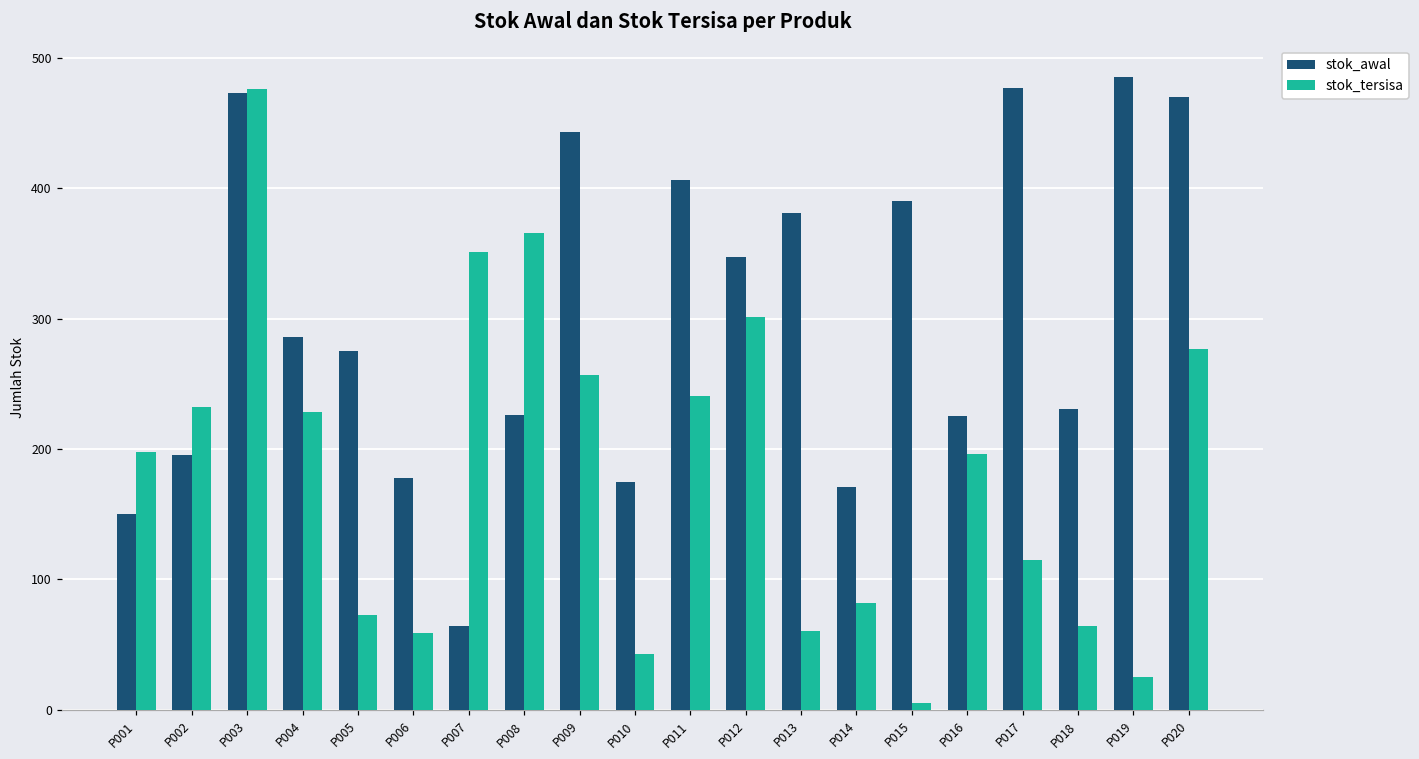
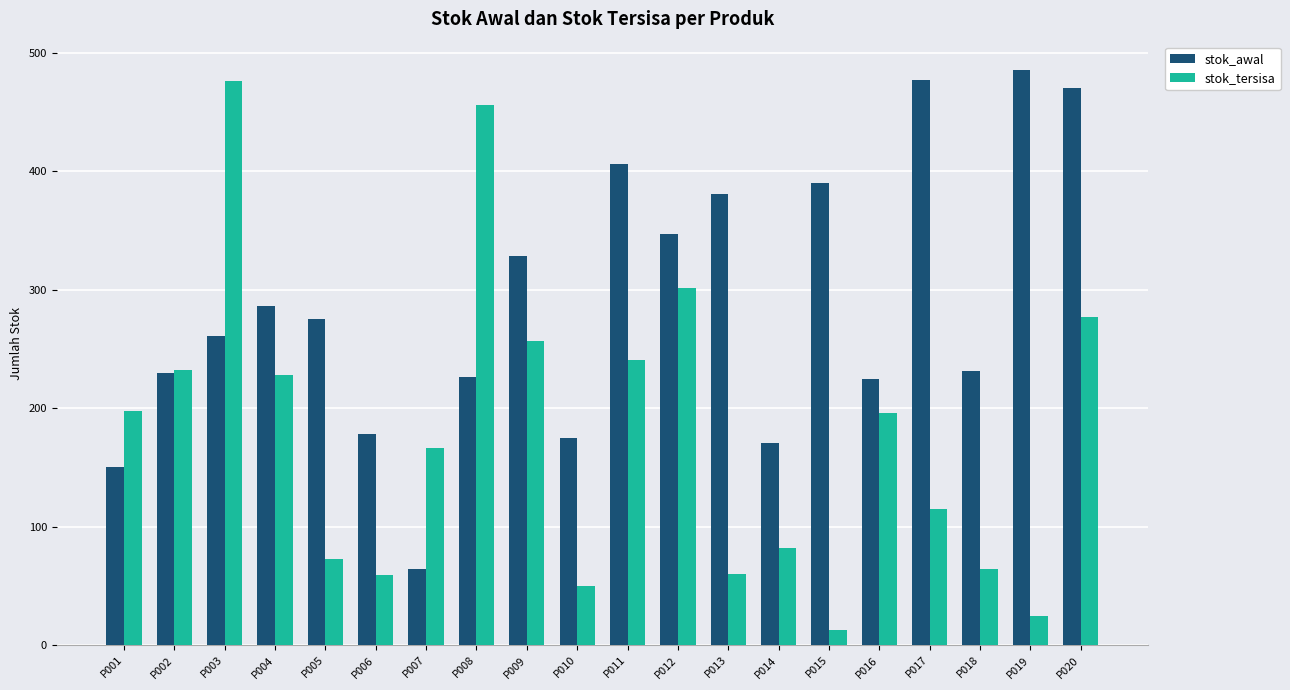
  {
    "stok_awal": {
      "P001": 150,
-     "P002": 195,
-     "P003": 473,
+     "P002": 230,
+     "P003": 261,
      "P004": 286,
      "P005": 275,
      "P006": 178,
      "P007": 64,
      "P008": 226,
-     "P009": 443,
+     "P009": 328,
      "P010": 175,
      "P011": 406,
      "P012": 347,
      "P013": 381,
      "P014": 171,
      "P015": 390,
      "P016": 225,
      "P017": 477,
      "P018": 231,
      "P019": 485,
      "P020": 470
    },
    "stok_tersisa": {
      "P001": 198,
      "P002": 232,
      "P003": 476,
      "P004": 228,
      "P005": 73,
      "P006": 59,
-     "P007": 351,
-     "P008": 366,
+     "P007": 166,
+     "P008": 456,
      "P009": 257,
-     "P010": 43,
+     "P010": 50,
      "P011": 241,
      "P012": 301,
      "P013": 60,
      "P014": 82,
-     "P015": 5,
+     "P015": 13,
      "P016": 196,
      "P017": 115,
      "P018": 64,
      "P019": 25,
      "P020": 277
    }
  }
